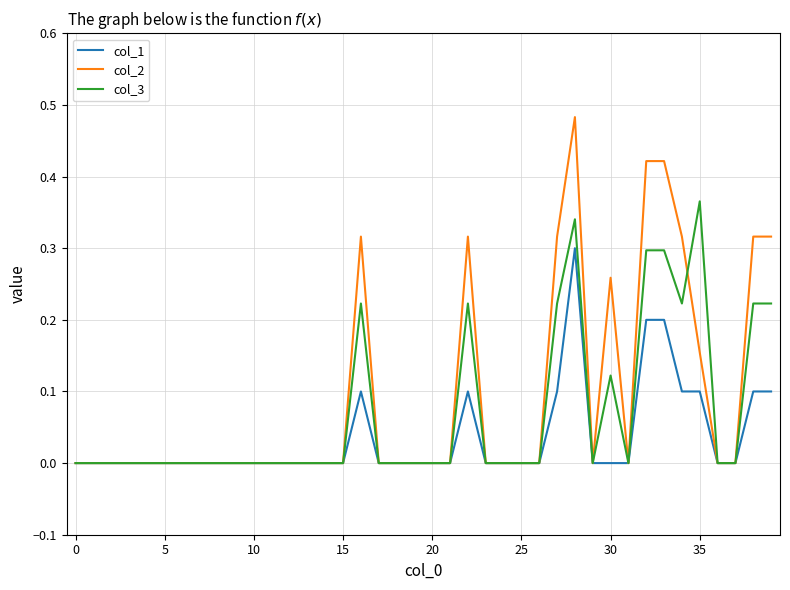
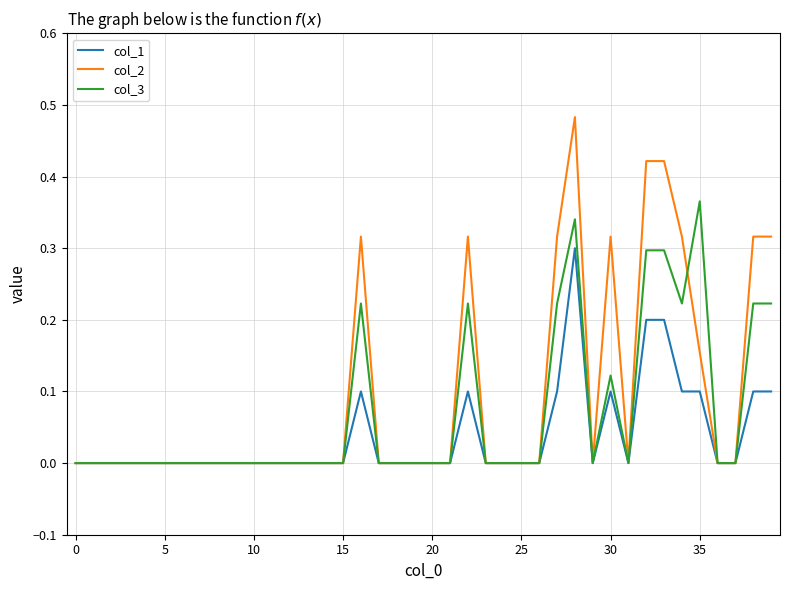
  {
    "col_1": {
-     "30": 0.0,
+     "30": 0.1,
      "35": 0.1
    },
    "col_2": {
-     "30": 0.26,
+     "30": 0.32,
      "35": 0.15
    },
    "col_3": {
      "30": 0.12,
      "35": 0.37
    }
  }
